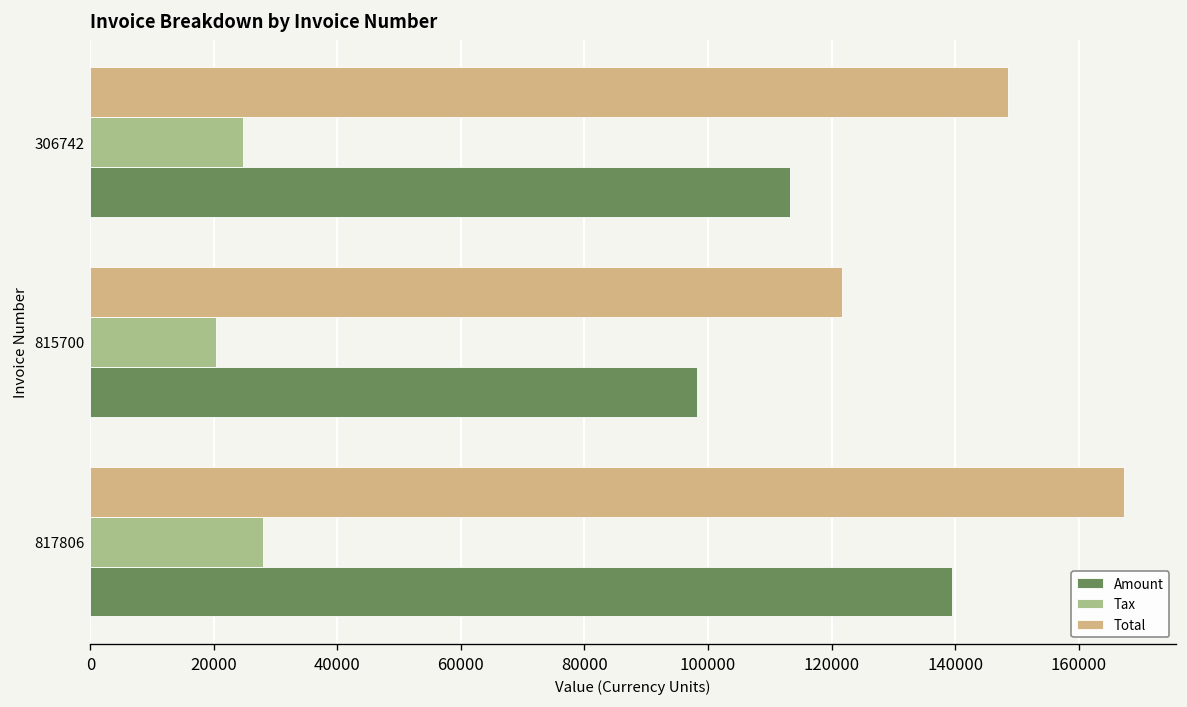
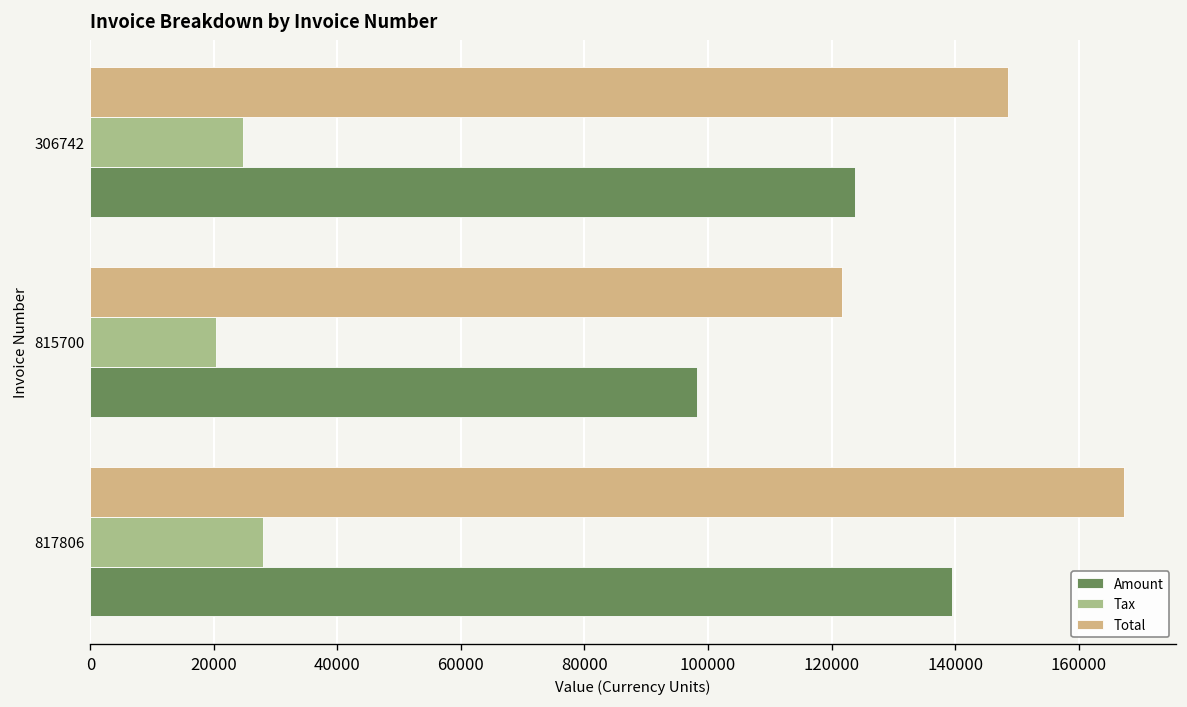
  {
    "Amount": {
-     "306742": 113000,
+     "306742": 124000,
      "815700": 98000,
      "817806": 139000
    }
  }
